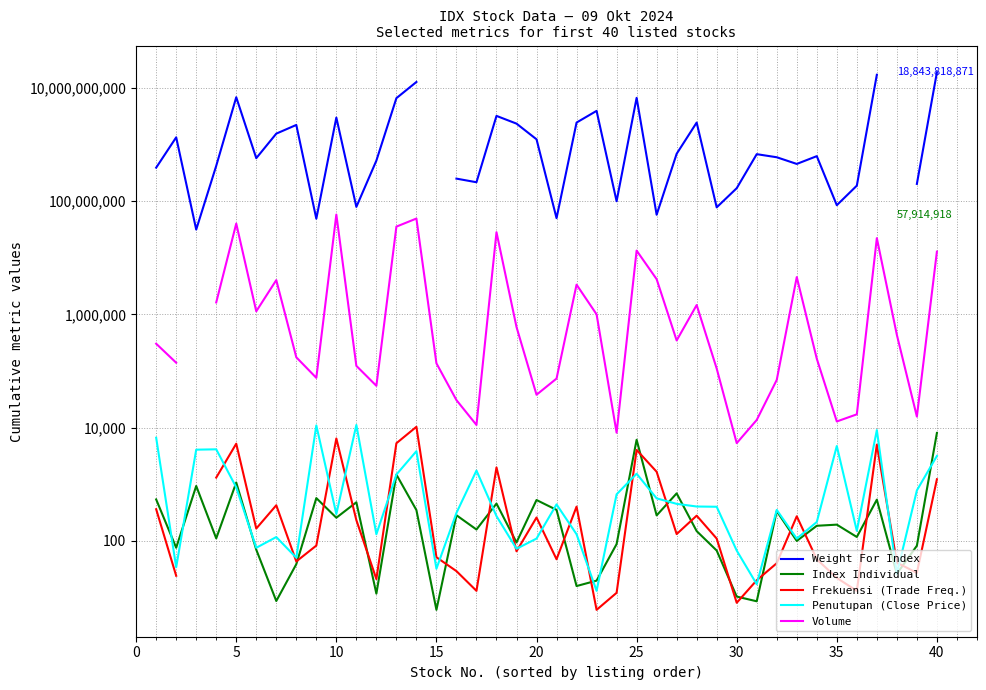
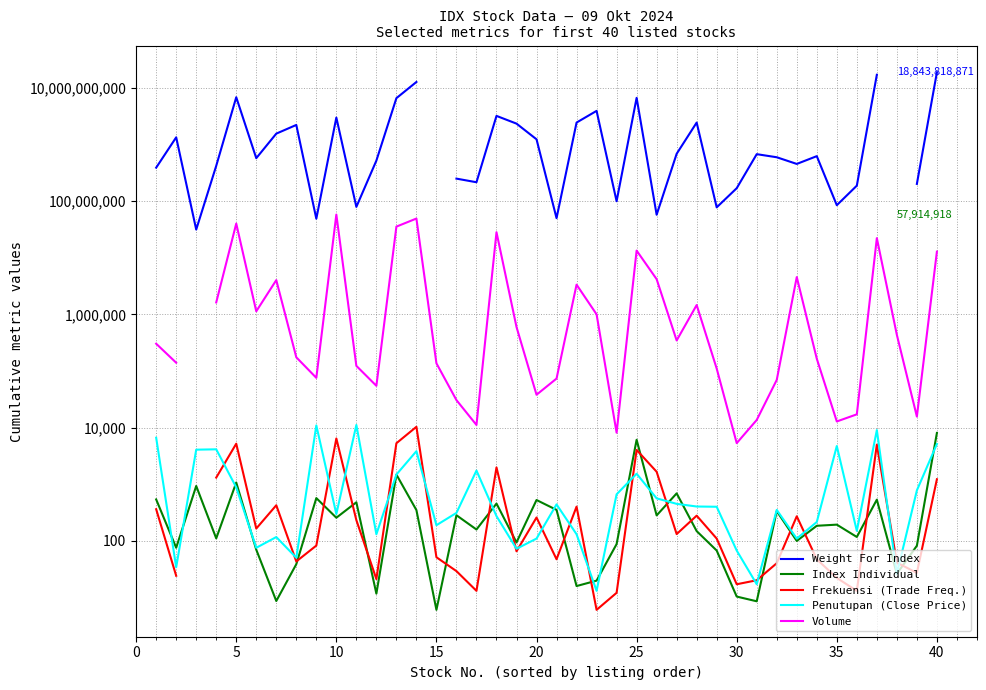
  {
    "Weight For Index": {
      "40": "18,843,818,871"
    },
    "Index Individual": {
      "5": "1,100",
      "10": "300",
      "15": "6",
      "20": "500",
      "25": "6,000",
      "30": "10",
      "35": "190",
      "40": "8,000"
    },
    "Frekuensi (Trade Freq.)": {
      "5": "5,000",
      "10": "6,000",
      "15": "50",
      "20": "300",
      "25": "4,000",
-     "30": "8",
+     "30": "17",
      "40": "1,200"
    },
    "Penutupan (Close Price)": {
      "5": "900",
      "10": "300",
-     "15": "30",
+     "15": "190",
      "20": "110",
      "25": "1,500",
      "30": "70",
      "35": "5,000",
-     "40": "3,000"
+     "40": "5,000"
    },
    "Volume": {
      "5": "40,000,000",
      "10": "60,000,000",
      "15": "140,000",
      "20": "40,000",
      "25": "13,000,000",
      "30": "5,000",
      "35": "13,000",
      "40": "13,000,000"
    }
  }
